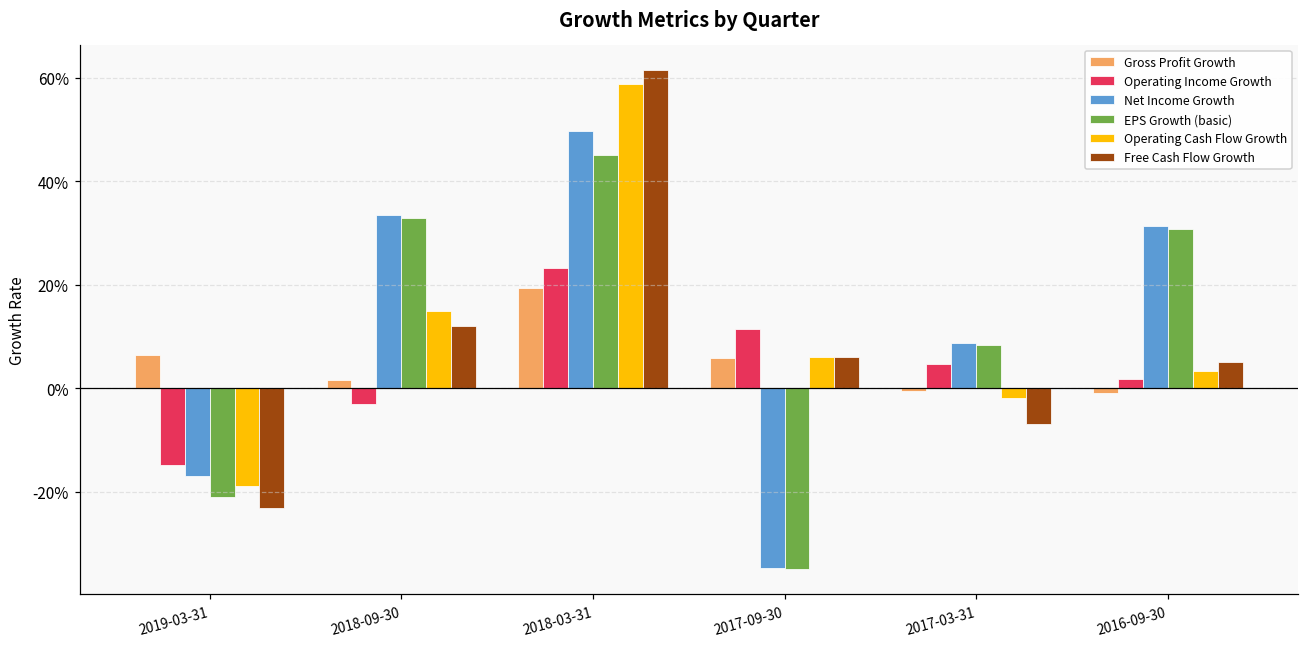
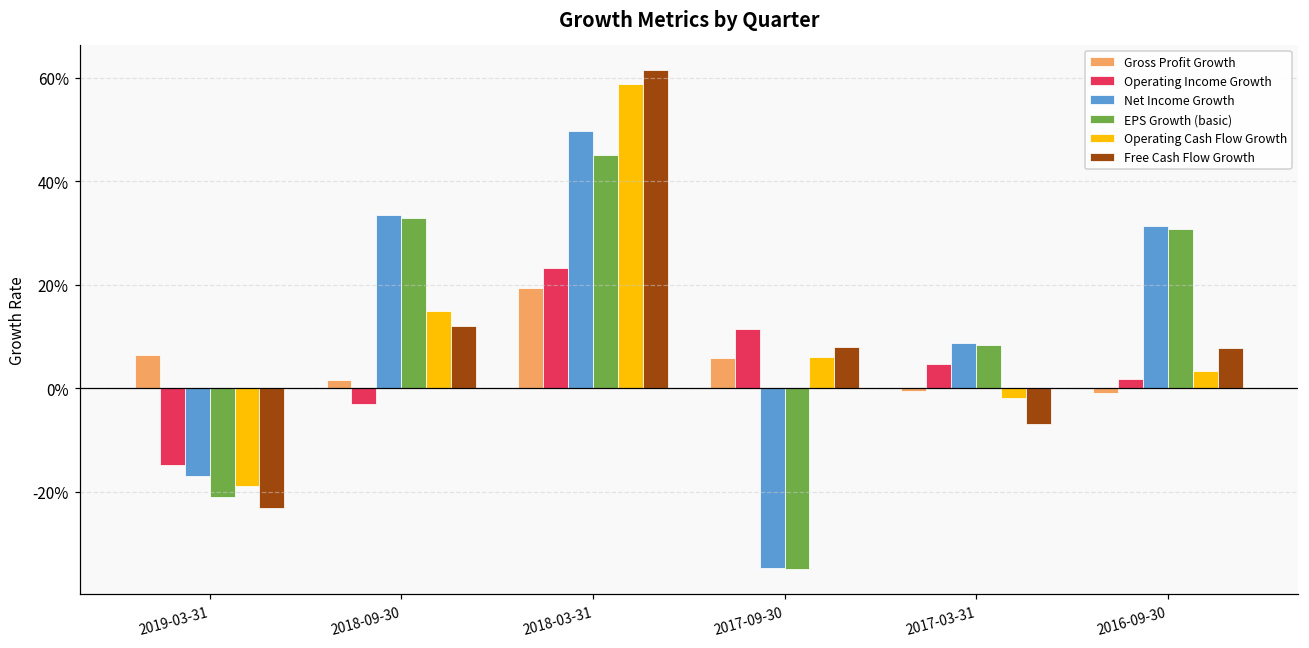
  {
    "Gross Profit Growth": {
      "2019-03-31": "6%",
      "2018-09-30": "2%",
      "2018-03-31": "19%",
      "2017-09-30": "6%",
      "2016-09-30": "-1%"
    },
    "Operating Income Growth": {
      "2019-03-31": "-15%",
      "2018-09-30": "-3%",
      "2018-03-31": "23%",
      "2017-09-30": "11%",
      "2017-03-31": "5%",
      "2016-09-30": "2%"
    },
    "Net Income Growth": {
      "2019-03-31": "-17%",
      "2018-09-30": "33%",
      "2018-03-31": "50%",
      "2017-09-30": "-35%",
      "2017-03-31": "9%",
      "2016-09-30": "31%"
    },
    "EPS Growth (basic)": {
      "2019-03-31": "-21%",
      "2018-09-30": "33%",
      "2018-03-31": "45%",
      "2017-09-30": "-35%",
      "2017-03-31": "8%",
      "2016-09-30": "31%"
    },
    "Operating Cash Flow Growth": {
      "2019-03-31": "-19%",
      "2018-09-30": "15%",
      "2018-03-31": "59%",
      "2017-09-30": "6%",
      "2017-03-31": "-2%",
      "2016-09-30": "3%"
    },
    "Free Cash Flow Growth": {
      "2019-03-31": "-23%",
      "2018-09-30": "12%",
      "2018-03-31": "62%",
-     "2017-09-30": "6%",
+     "2017-09-30": "8%",
      "2017-03-31": "-7%",
-     "2016-09-30": "5%"
+     "2016-09-30": "8%"
    }
  }
